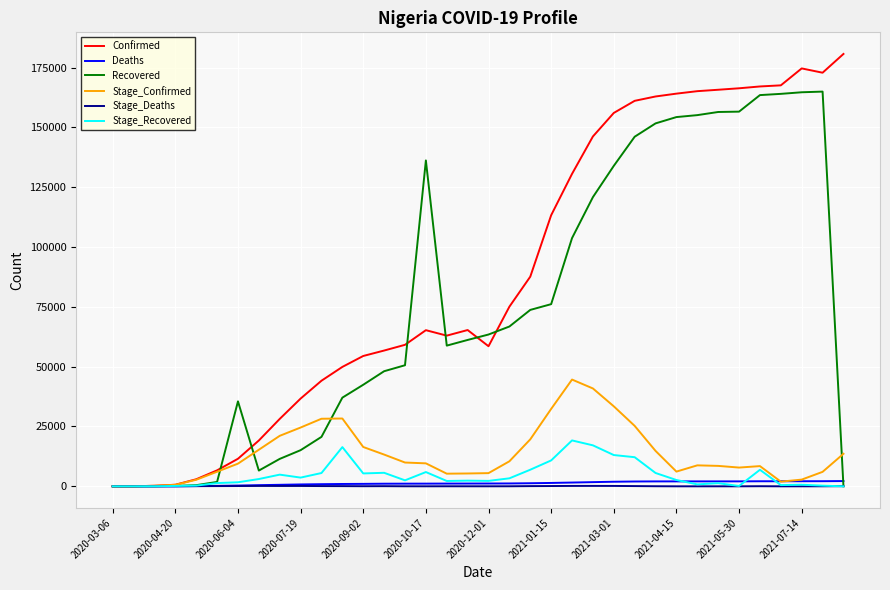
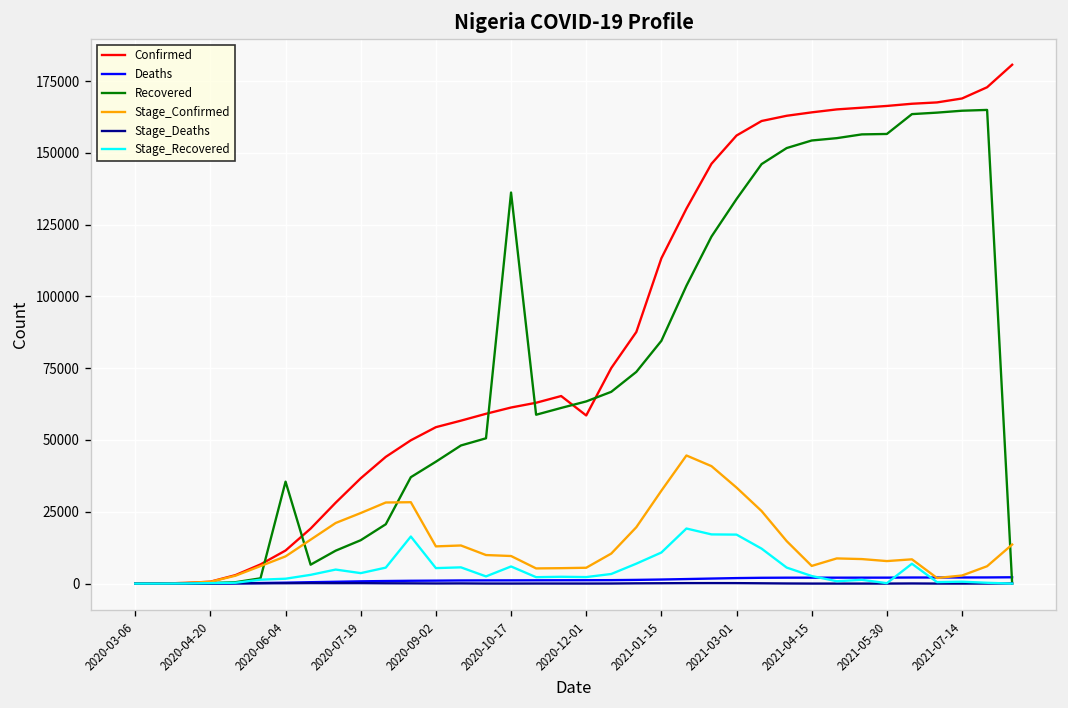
  {
    "Confirmed": {
      "2020-06-04": 12000,
      "2020-07-19": 37000,
      "2020-09-02": 54000,
-     "2020-10-17": 65000,
+     "2020-10-17": 61000,
      "2020-12-01": 59000,
      "2021-01-15": 113000,
      "2021-03-01": 156000,
      "2021-04-15": 164000,
      "2021-05-30": 166000,
-     "2021-07-14": 175000
+     "2021-07-14": 169000
    },
    "Deaths": {
      "2020-10-17": 1000,
      "2020-12-01": 1000,
      "2021-01-15": 1000,
      "2021-03-01": 2000,
      "2021-05-30": 2000
    },
    "Recovered": {
      "2020-06-04": 36000,
      "2020-07-19": 15000,
      "2020-09-02": 42000,
      "2020-10-17": 136000,
      "2020-12-01": 63000,
-     "2021-01-15": 76000,
+     "2021-01-15": 85000,
      "2021-03-01": 134000,
      "2021-04-15": 154000,
      "2021-05-30": 157000,
      "2021-07-14": 165000
    },
    "Stage_Confirmed": {
      "2020-06-04": 9000,
      "2020-07-19": 25000,
-     "2020-09-02": 16000,
+     "2020-09-02": 13000,
      "2020-10-17": 10000,
      "2020-12-01": 6000,
      "2021-01-15": 32000,
      "2021-03-01": 33000,
      "2021-04-15": 6000,
      "2021-05-30": 8000
    },
    "Stage_Deaths": {
      "2020-10-17": 0,
      "2020-12-01": 0,
      "2021-01-15": 0,
      "2021-03-01": 0,
      "2021-04-15": 0
    },
    "Stage_Recovered": {
      "2020-06-04": 2000,
      "2020-07-19": 4000,
      "2020-09-02": 5000,
      "2020-10-17": 6000,
      "2020-12-01": 2000,
      "2021-01-15": 11000,
-     "2021-03-01": 13000
+     "2021-03-01": 17000
    }
  }
